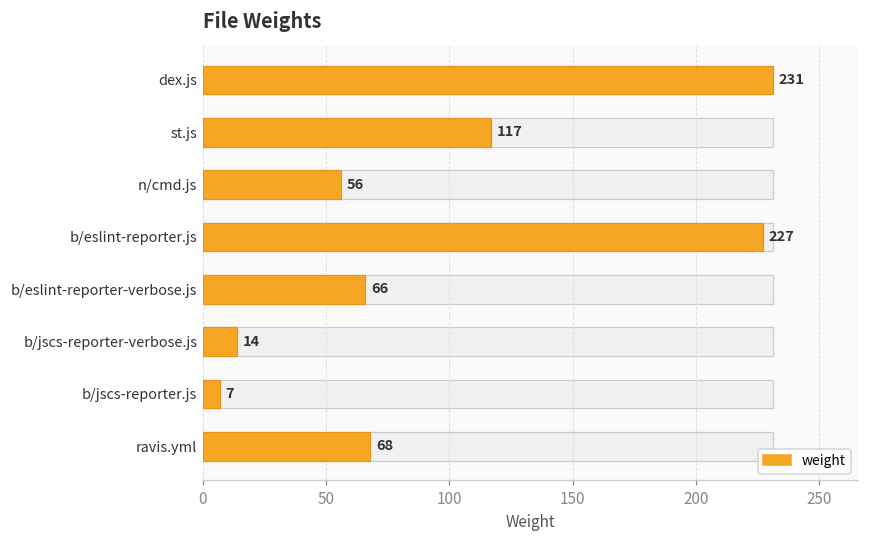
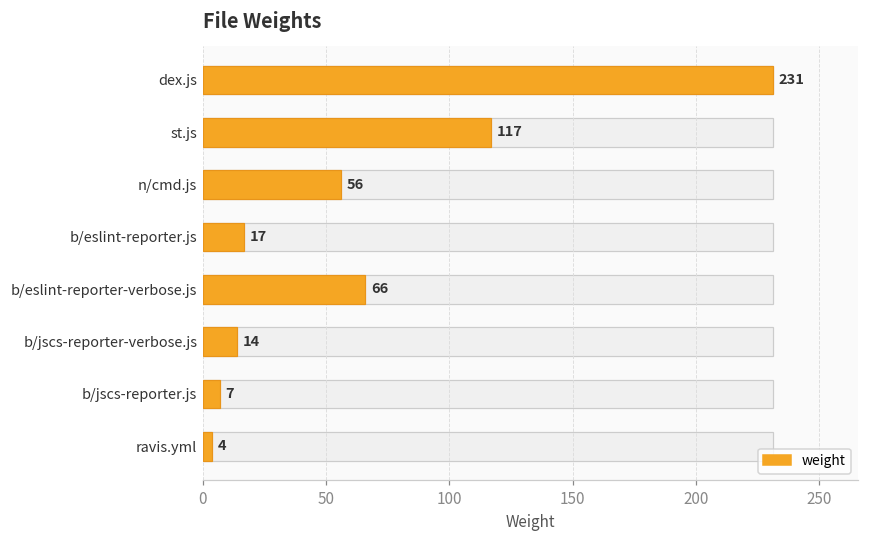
  {
    "weight": {
      "dex.js": 231,
-     "b/eslint-reporter.js": 227,
-     "ravis.yml": 68
+     "b/eslint-reporter.js": 17,
+     "ravis.yml": 4
    }
  }
